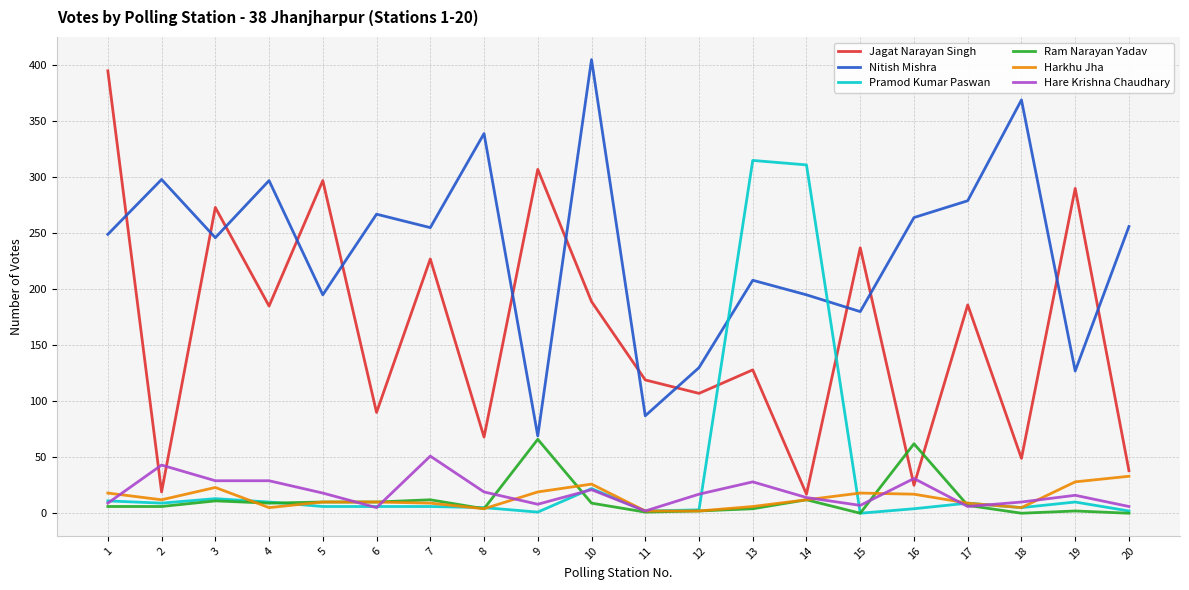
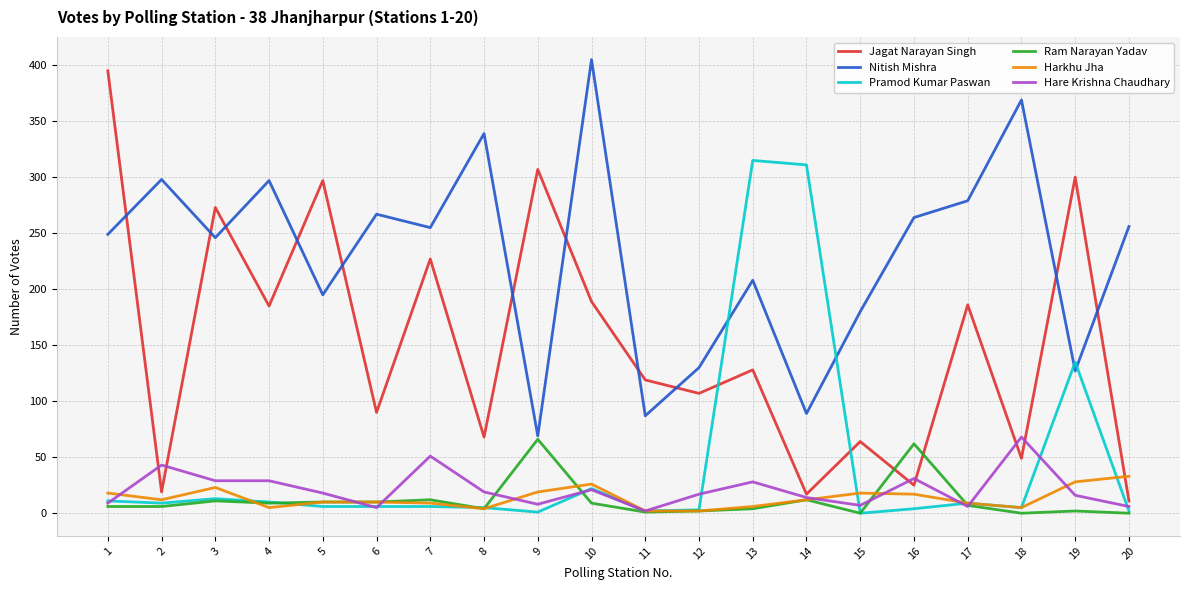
  {
    "Jagat Narayan Singh": {
      "1": 395,
      "2": 19,
      "3": 273,
      "4": 185,
      "5": 297,
      "6": 90,
      "7": 227,
      "8": 68,
      "9": 307,
      "10": 189,
      "11": 119,
      "12": 107,
      "13": 128,
      "14": 17,
-     "15": 237,
+     "15": 64,
      "16": 25,
      "17": 186,
      "18": 49,
-     "19": 290,
-     "20": 38
+     "19": 300,
+     "20": 11
    },
    "Nitish Mishra": {
      "1": 249,
      "2": 298,
      "3": 246,
      "4": 297,
      "5": 195,
      "6": 267,
      "7": 255,
      "8": 339,
      "9": 69,
      "10": 405,
      "11": 87,
      "12": 130,
      "13": 208,
-     "14": 195,
+     "14": 89,
      "15": 180,
      "16": 264,
      "17": 279,
      "18": 369,
      "19": 127,
      "20": 256
    },
    "Pramod Kumar Paswan": {
      "2": 9,
      "5": 6,
      "7": 6,
      "9": 1,
      "13": 315,
      "14": 311,
      "16": 4,
-     "19": 10
+     "19": 135
    },
    "Ram Narayan Yadav": {
      "1": 6,
      "2": 6,
      "7": 12,
      "9": 66,
      "10": 9,
      "16": 62,
      "18": 0,
      "19": 2
    },
    "Harkhu Jha": {
      "1": 18,
      "2": 12,
      "3": 23,
      "4": 5,
      "7": 9,
      "9": 19,
      "10": 26,
      "15": 18,
      "16": 17,
      "19": 28,
      "20": 33
    },
    "Hare Krishna Chaudhary": {
      "2": 43,
      "3": 29,
      "4": 29,
      "5": 18,
      "7": 51,
      "8": 19,
      "9": 8,
      "12": 17,
      "13": 28,
      "15": 7,
      "16": 31,
-     "18": 10,
+     "18": 68,
      "19": 16,
      "20": 6
    }
  }
